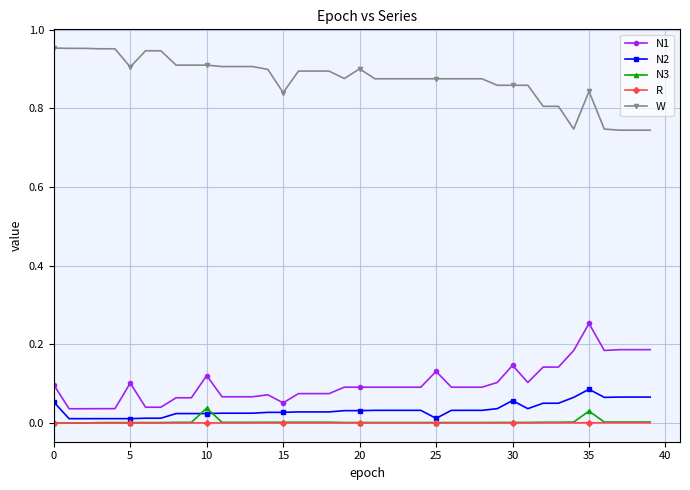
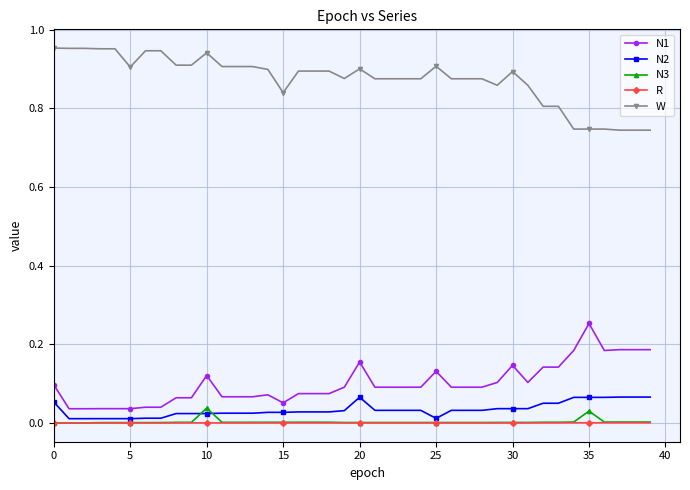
  {
    "N1": {
      "0": 0.10,
-     "5": 0.10,
+     "5": 0.04,
      "10": 0.12,
      "15": 0.05,
-     "20": 0.09,
+     "20": 0.16,
      "25": 0.13,
      "30": 0.15,
      "35": 0.25
    },
    "N2": {
      "0": 0.05,
      "5": 0.01,
      "10": 0.02,
      "15": 0.03,
-     "20": 0.03,
+     "20": 0.07,
      "25": 0.01,
-     "30": 0.06,
-     "35": 0.09
+     "30": 0.04,
+     "35": 0.07
    },
    "N3": {
      "10": 0.04,
      "35": 0.03
    },
    "R": {
      "10": 0.00,
      "35": 0.00
    },
    "W": {
      "0": 0.95,
      "5": 0.91,
-     "10": 0.91,
+     "10": 0.94,
      "15": 0.84,
      "20": 0.90,
-     "25": 0.88,
-     "30": 0.86,
-     "35": 0.84
+     "25": 0.91,
+     "30": 0.89,
+     "35": 0.75
    }
  }
